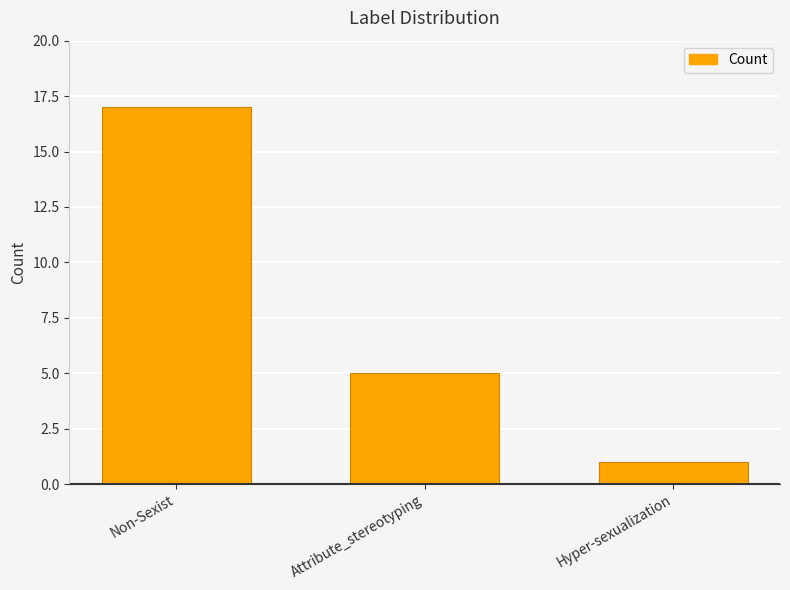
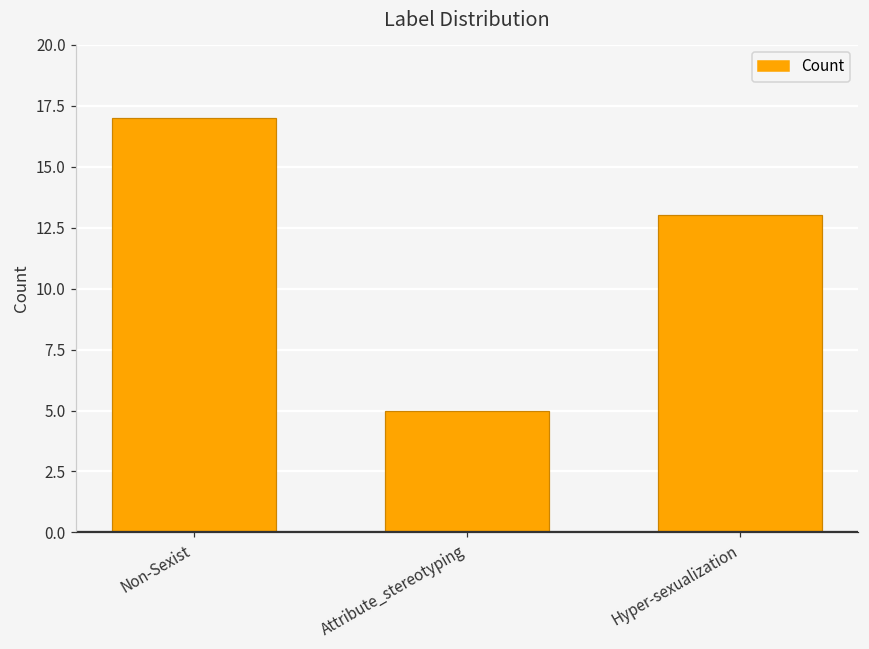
  {
    "Non-Sexist": 17,
    "Attribute_stereotyping": 5,
-   "Hyper-sexualization": 1
+   "Hyper-sexualization": 13
  }
